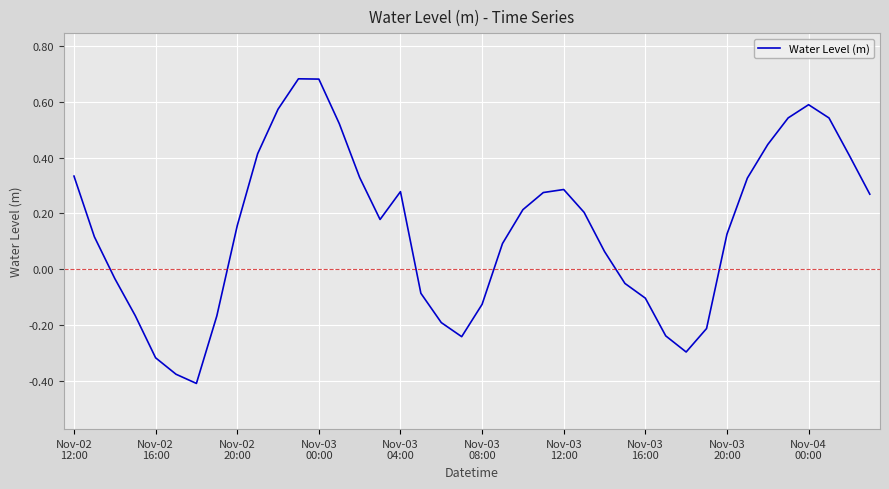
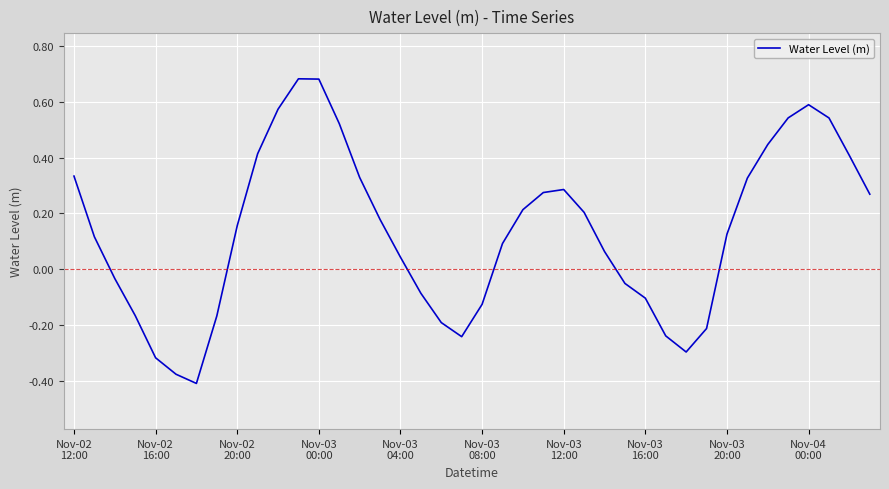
  {
    "Nov-02 12:00": 0.33,
    "Nov-02 16:00": -0.32,
    "Nov-02 20:00": 0.16,
    "Nov-03 00:00": 0.68,
-   "Nov-03 04:00": 0.28,
+   "Nov-03 04:00": 0.04,
    "Nov-03 08:00": -0.13,
    "Nov-03 12:00": 0.29,
    "Nov-03 16:00": -0.10,
    "Nov-03 20:00": 0.13,
    "Nov-04 00:00": 0.59
  }
